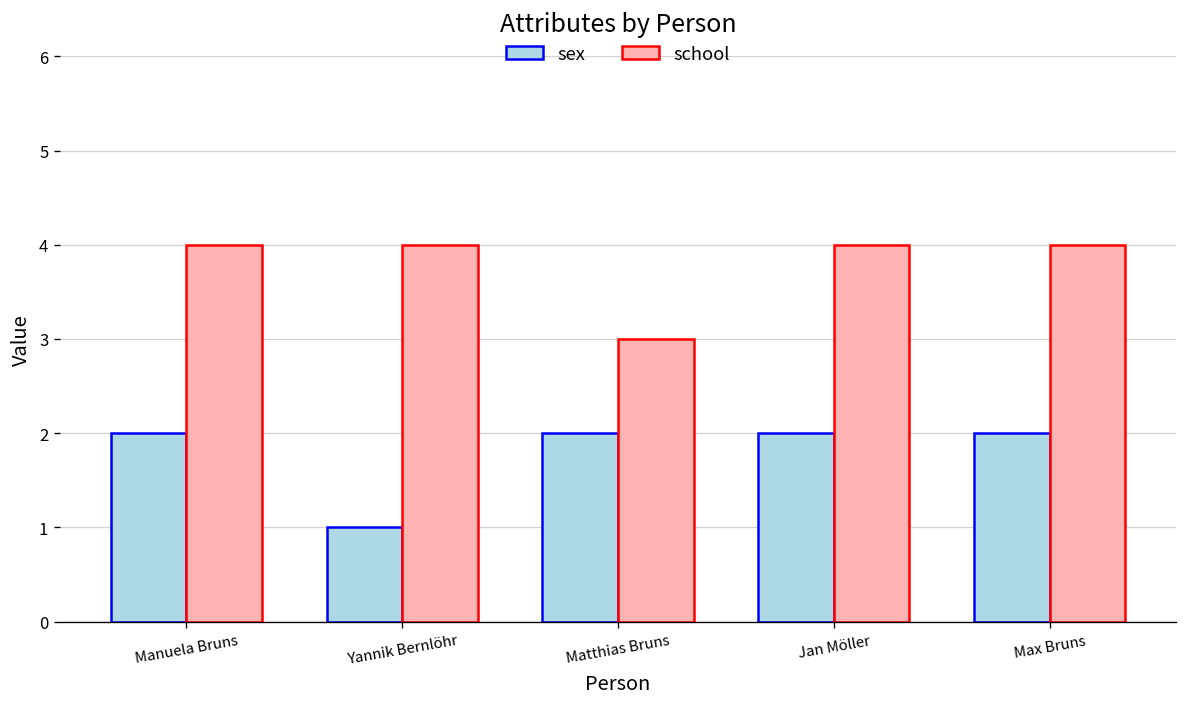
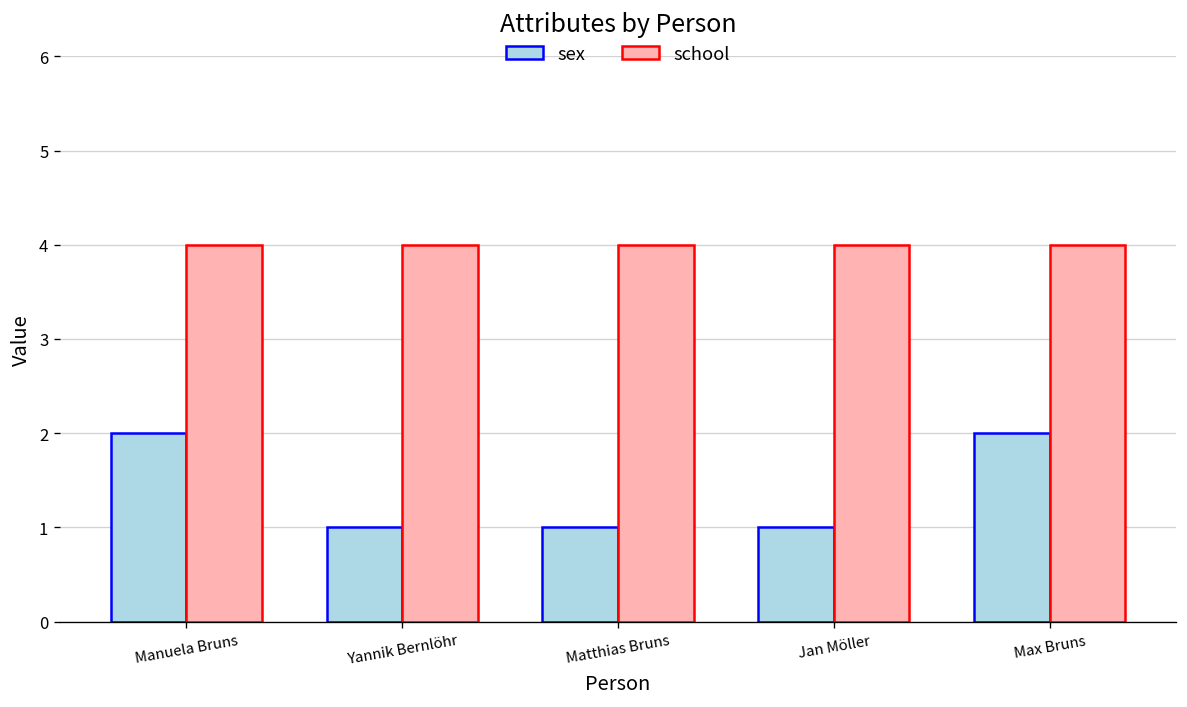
  {
    "sex": {
      "Manuela Bruns": 2,
      "Yannik Bernlöhr": 1,
-     "Matthias Bruns": 2,
-     "Jan Möller": 2,
+     "Matthias Bruns": 1,
+     "Jan Möller": 1,
      "Max Bruns": 2
    },
    "school": {
      "Manuela Bruns": 4,
      "Yannik Bernlöhr": 4,
-     "Matthias Bruns": 3,
+     "Matthias Bruns": 4,
      "Jan Möller": 4,
      "Max Bruns": 4
    }
  }
